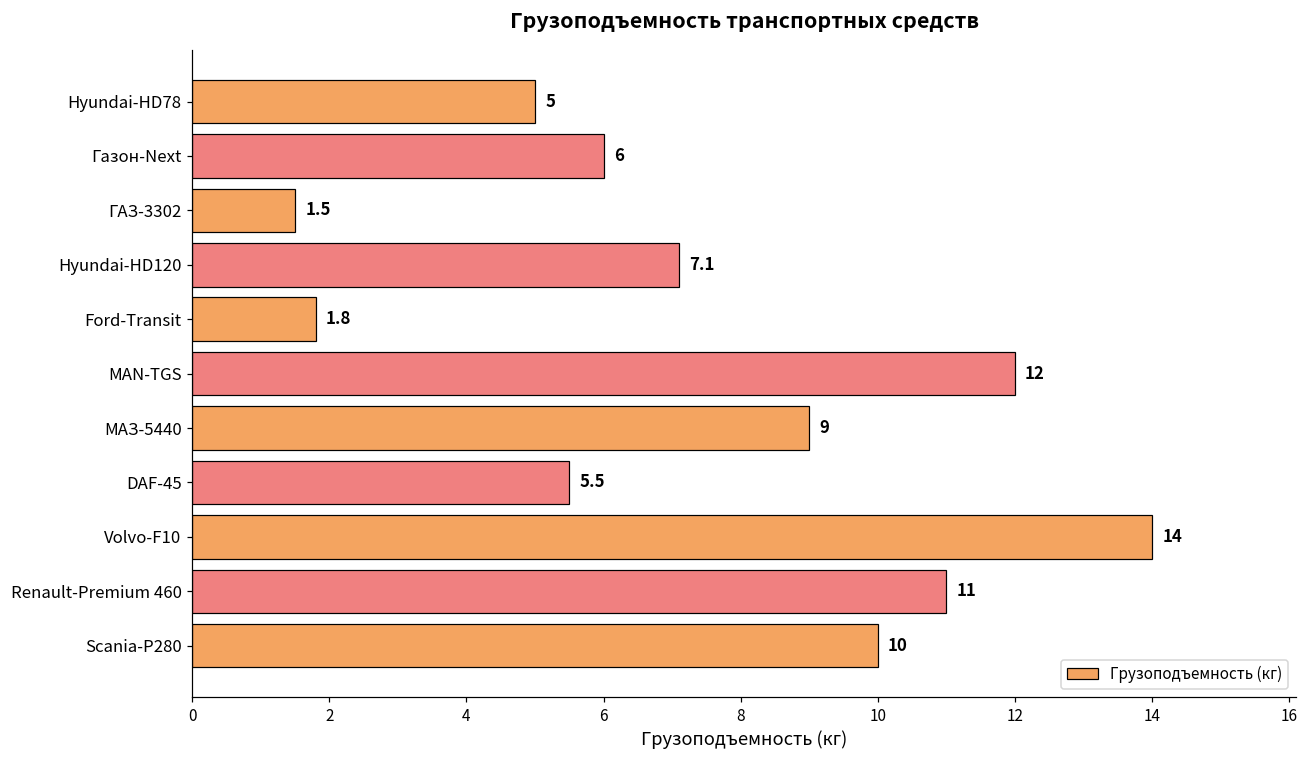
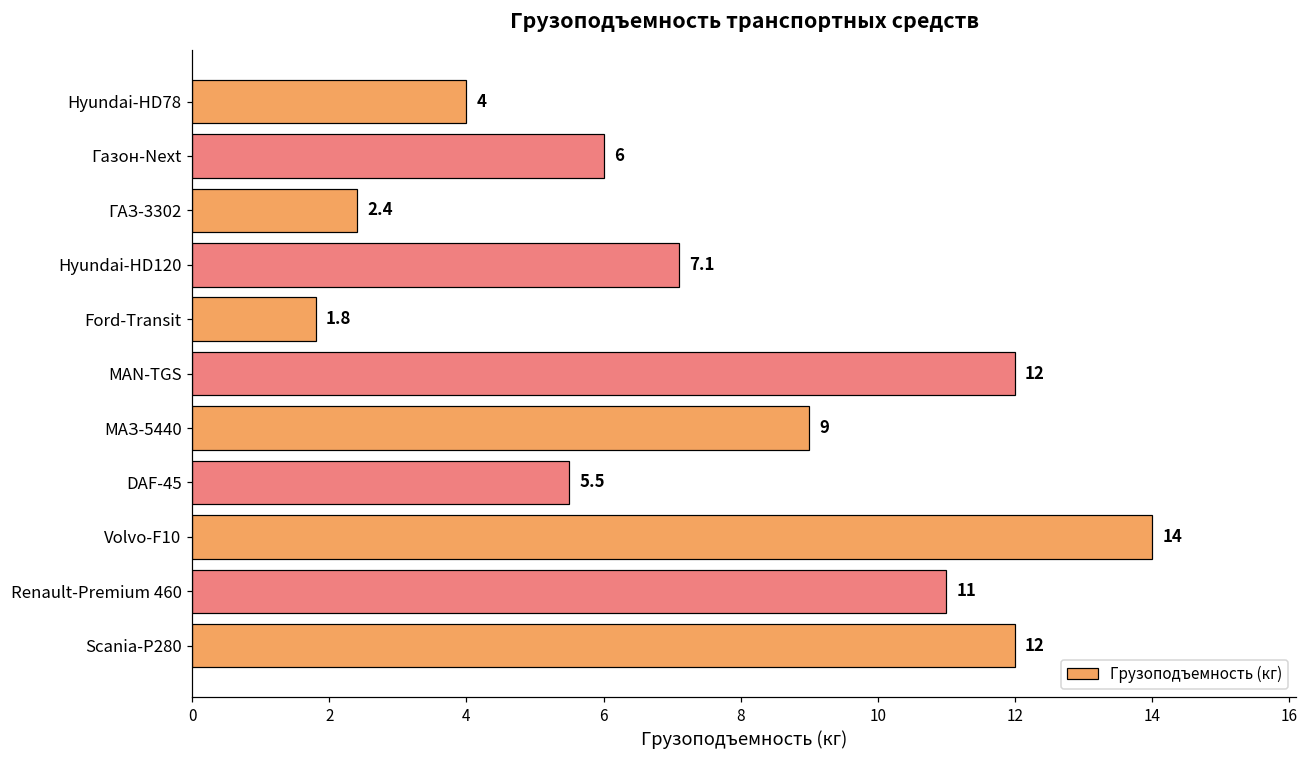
  {
-   "Hyundai-HD78": 5,
+   "Hyundai-HD78": 4,
    "Газон-Next": 6,
-   "ГАЗ-3302": 1.5,
+   "ГАЗ-3302": 2.4,
    "Hyundai-HD120": 7.1,
    "Ford-Transit": 1.8,
    "MAN-TGS": 12,
    "МАЗ-5440": 9,
    "DAF-45": 5.5,
    "Volvo-F10": 14,
    "Renault-Premium 460": 11,
-   "Scania-P280": 10
+   "Scania-P280": 12
  }
